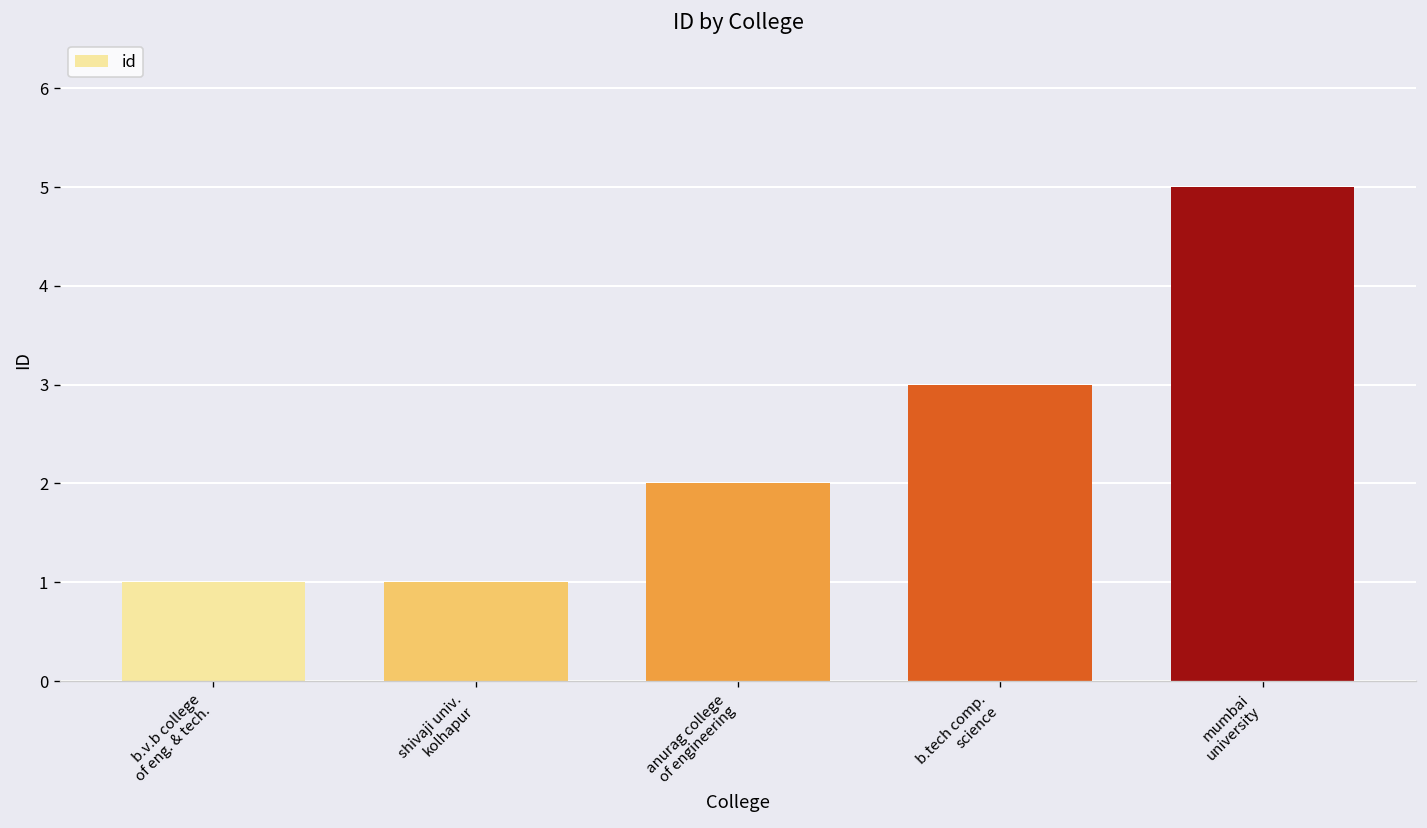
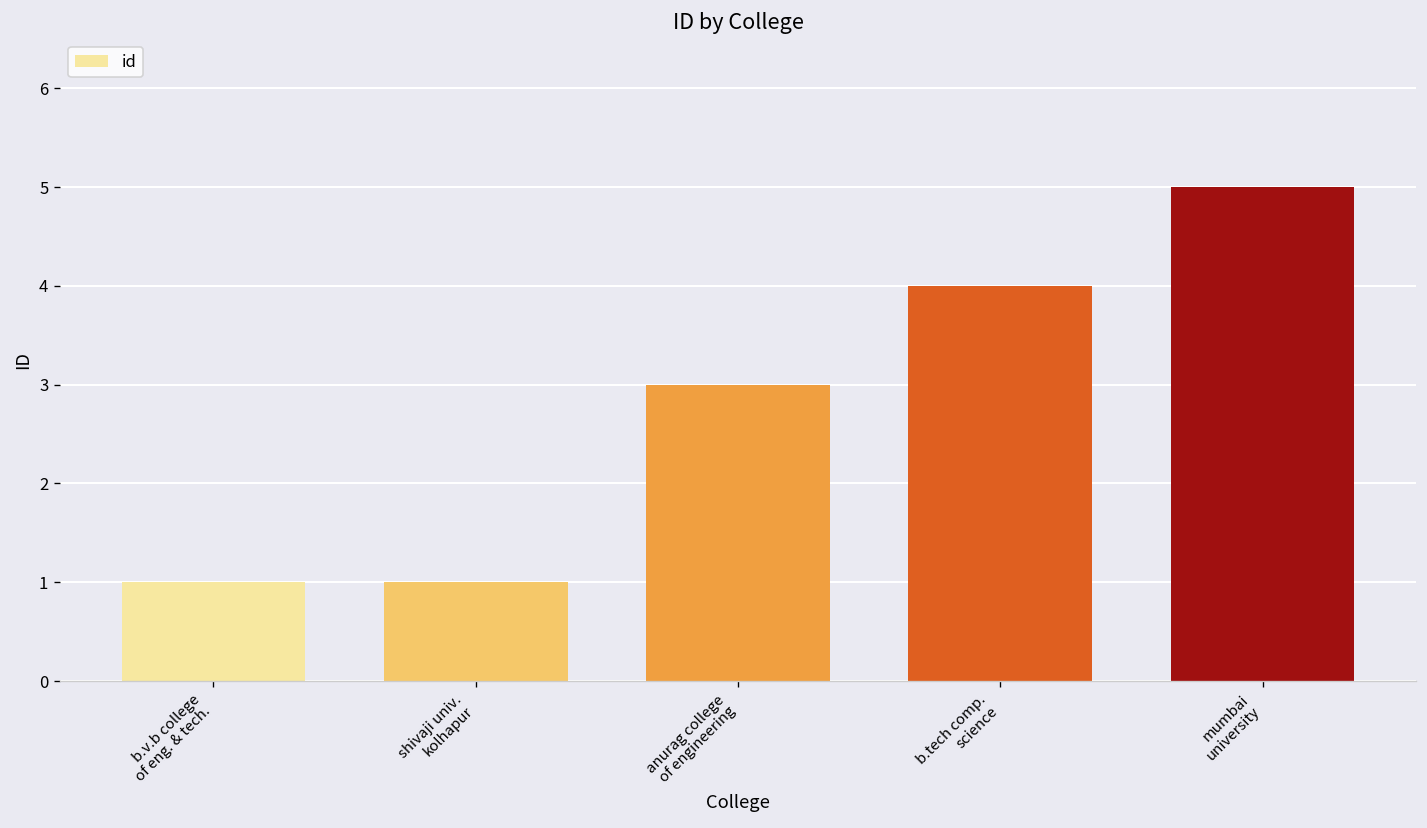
  {
    "b.v.b college of eng. & tech.": 1,
    "shivaji univ. kolhapur": 1,
-   "anurag college of engineering": 2,
-   "b.tech comp. science": 3,
+   "anurag college of engineering": 3,
+   "b.tech comp. science": 4,
    "mumbai university": 5
  }
